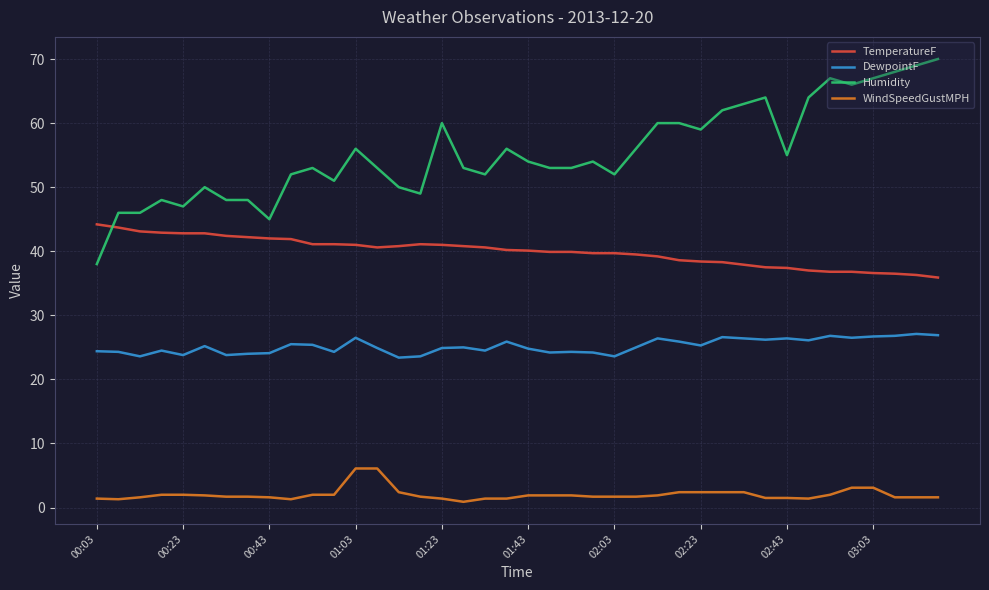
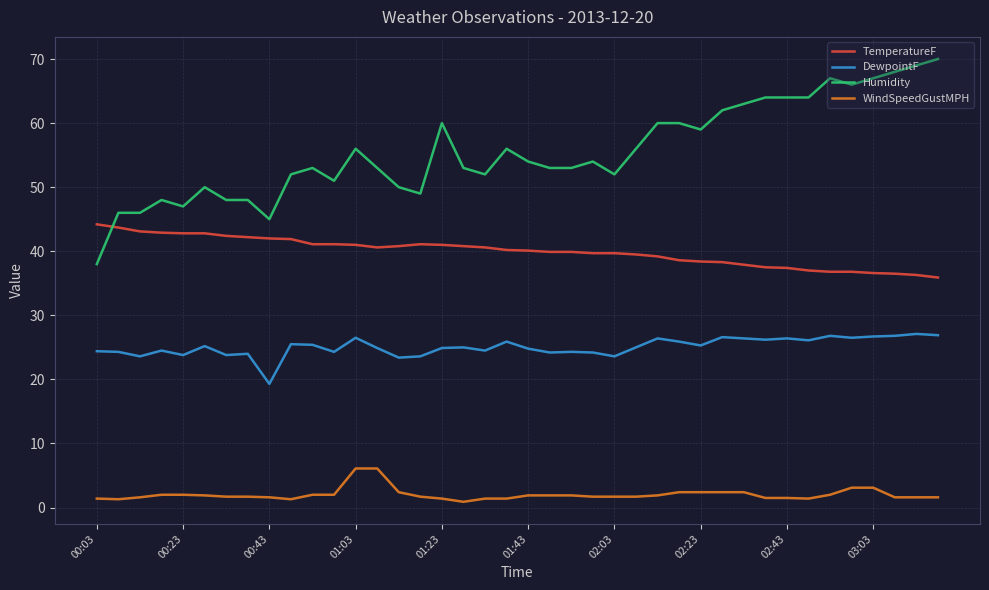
  {
    "DewpointF": {
      "00:03": 24,
      "00:23": 24,
-     "00:43": 24,
+     "00:43": 19,
      "01:03": 27,
      "01:23": 25,
      "01:43": 25,
      "02:03": 24,
      "02:23": 25,
      "02:43": 26,
      "03:03": 27
    },
    "Humidity": {
      "00:03": 38,
      "00:23": 47,
      "00:43": 45,
      "01:03": 56,
      "01:23": 60,
      "01:43": 54,
      "02:03": 52,
      "02:23": 59,
-     "02:43": 55
+     "02:43": 64
    }
  }
